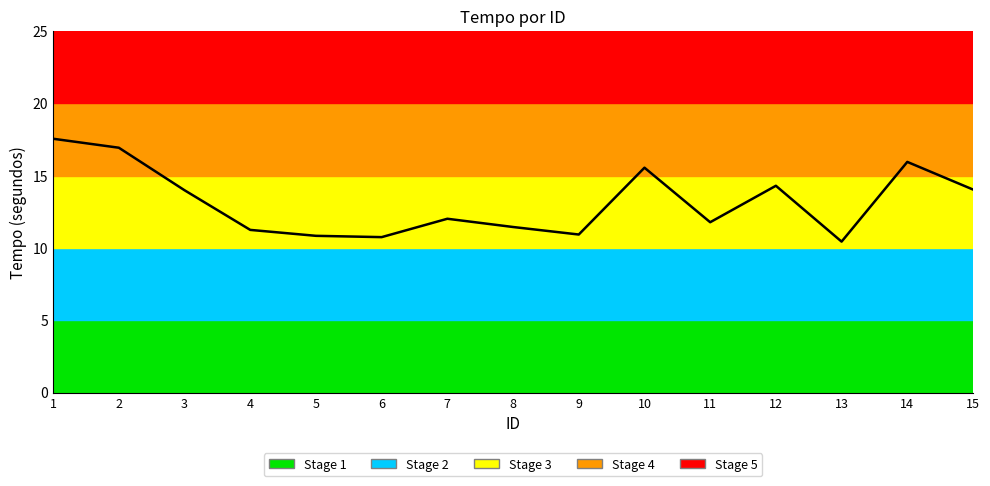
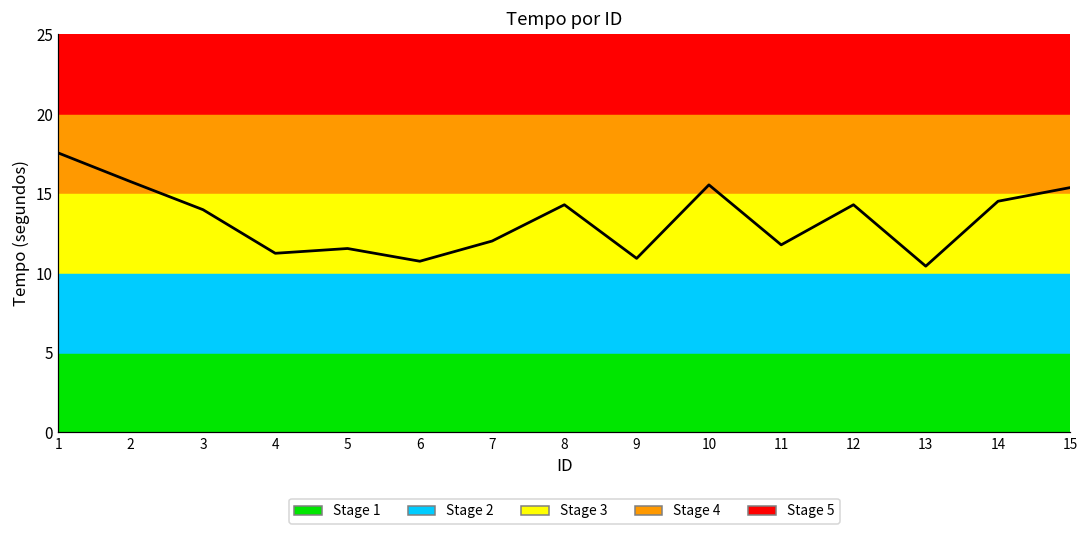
  {
    "1": 17.5,
-   "2": 16.9,
+   "2": 15.7,
    "3": 14.0,
    "4": 11.2,
-   "5": 10.8,
+   "5": 11.5,
    "6": 10.7,
    "7": 12.0,
-   "8": 11.4,
+   "8": 14.3,
    "9": 10.9,
    "10": 15.5,
    "11": 11.8,
    "12": 14.3,
    "13": 10.4,
-   "14": 15.9,
-   "15": 14.0
+   "14": 14.5,
+   "15": 15.4
  }
